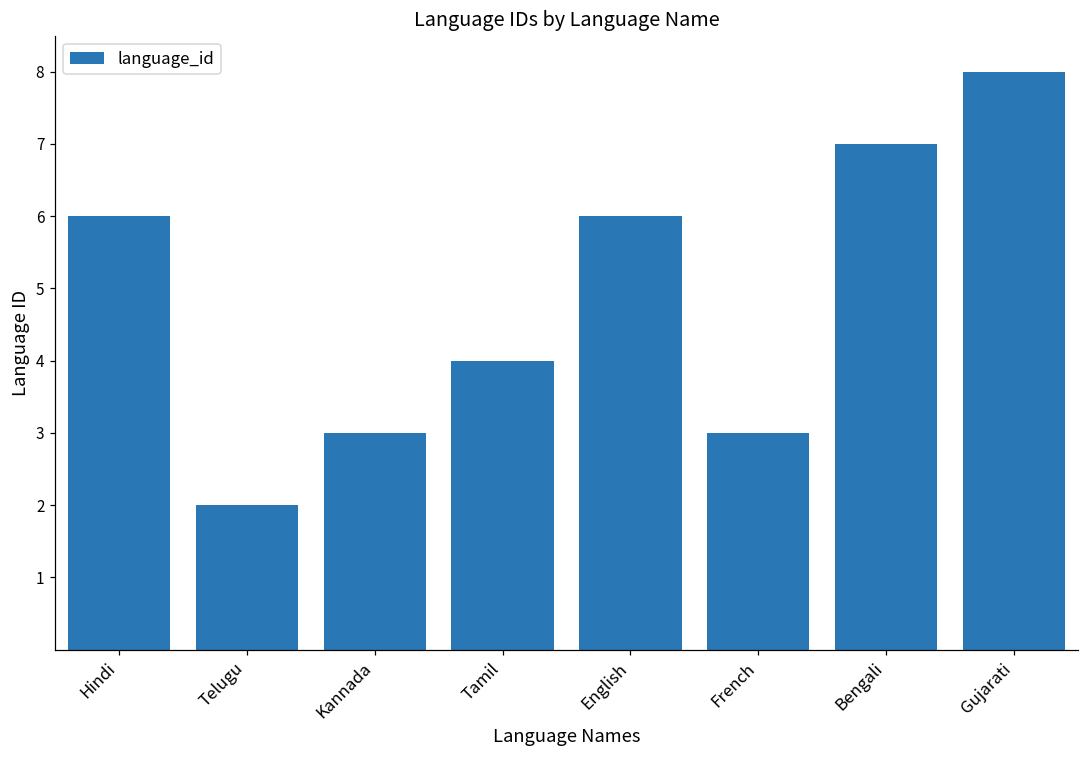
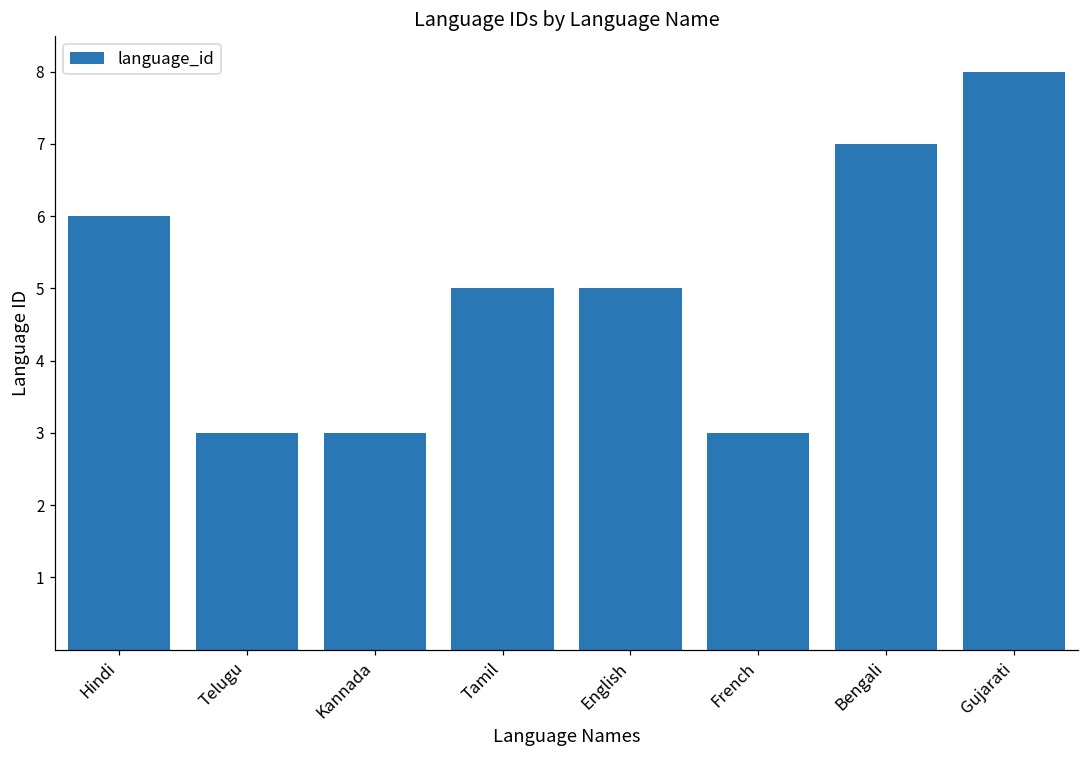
  {
    "Hindi": 6,
-   "Telugu": 2,
+   "Telugu": 3,
    "Kannada": 3,
-   "Tamil": 4,
-   "English": 6,
+   "Tamil": 5,
+   "English": 5,
    "French": 3,
    "Bengali": 7,
    "Gujarati": 8
  }
